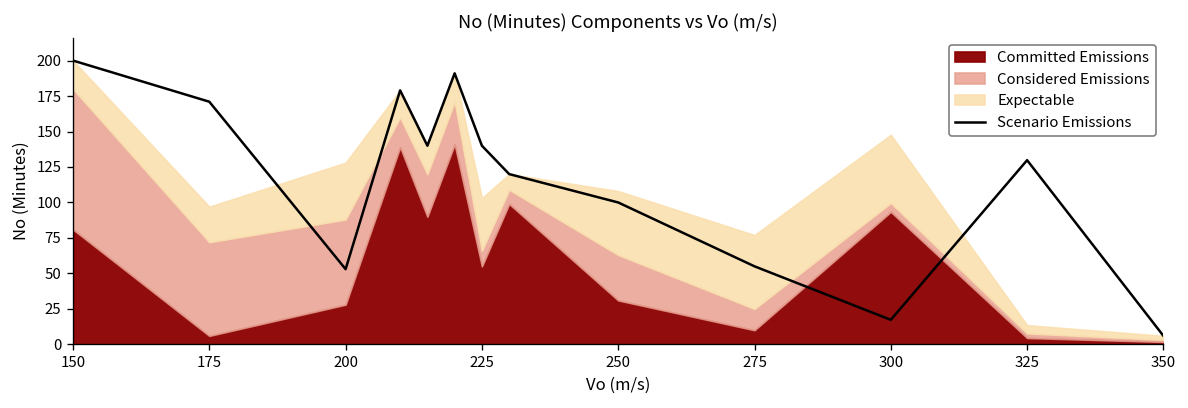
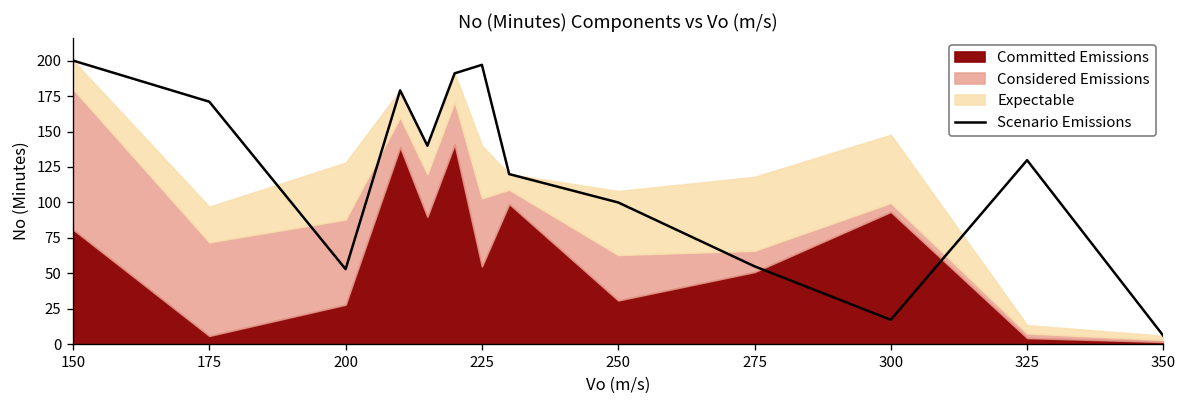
  {
    "Committed Emissions": {
      "150": 81,
      "175": 6,
      "200": 28,
      "225": 55,
      "250": 31,
-     "275": 10,
+     "275": 51,
      "300": 93,
      "325": 5
    },
    "Scenario Emissions": {
      "175": 171,
      "200": 53,
-     "225": 140,
+     "225": 197,
      "250": 100,
      "275": 55,
      "300": 17,
      "325": 130
    },
    "Considered Emissions": {
      "150": 99,
      "175": 66,
      "200": 60,
-     "225": 11,
+     "225": 48,
      "250": 32,
      "275": 15,
      "300": 6,
      "325": 3
    },
    "Expectable": {
      "175": 25,
      "200": 40,
      "225": 37,
      "250": 45,
      "275": 52,
      "300": 48,
      "325": 6
    }
  }
